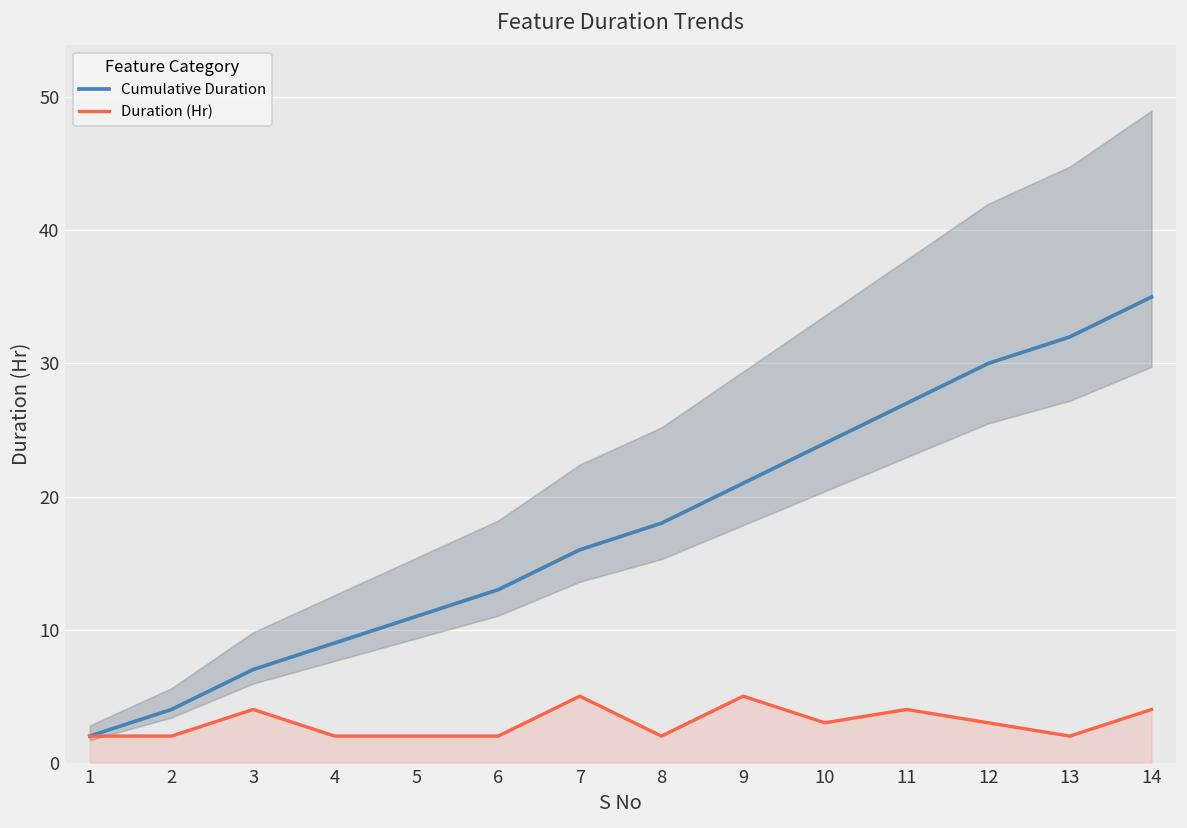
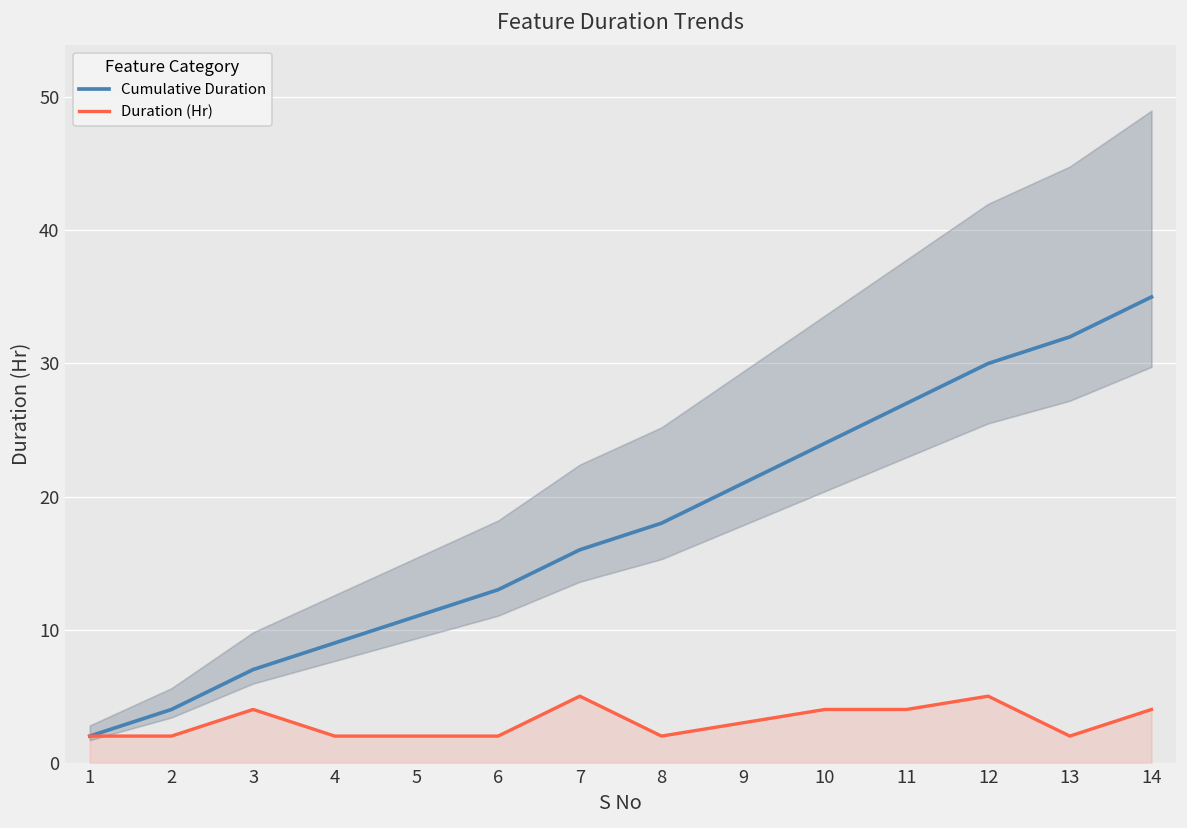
  {
    "Duration (Hr)": {
      "2": 2,
      "3": 4,
      "4": 2,
      "5": 2,
      "6": 2,
      "7": 5,
      "8": 2,
-     "9": 5,
-     "10": 3,
+     "9": 3,
+     "10": 4,
      "11": 4,
-     "12": 3,
+     "12": 5,
      "13": 2,
      "14": 4
    }
  }
